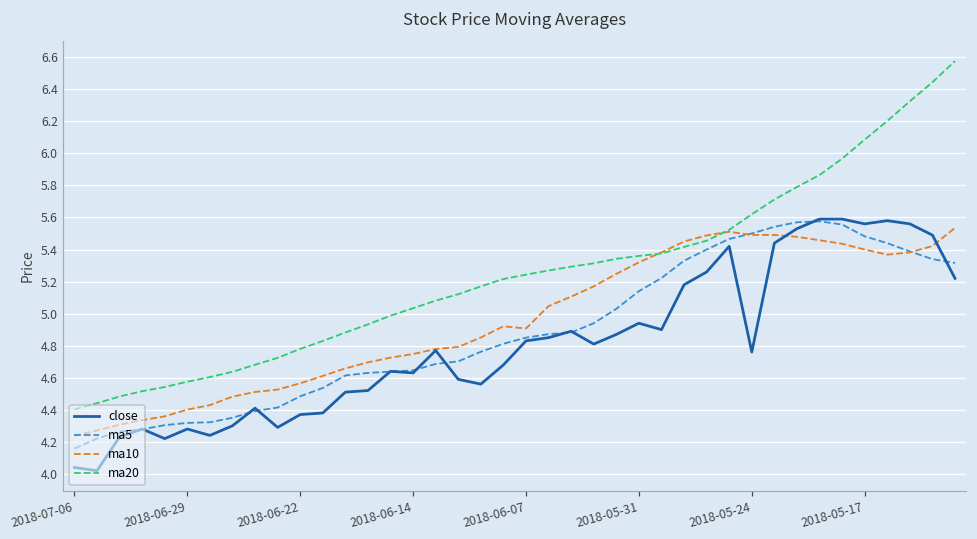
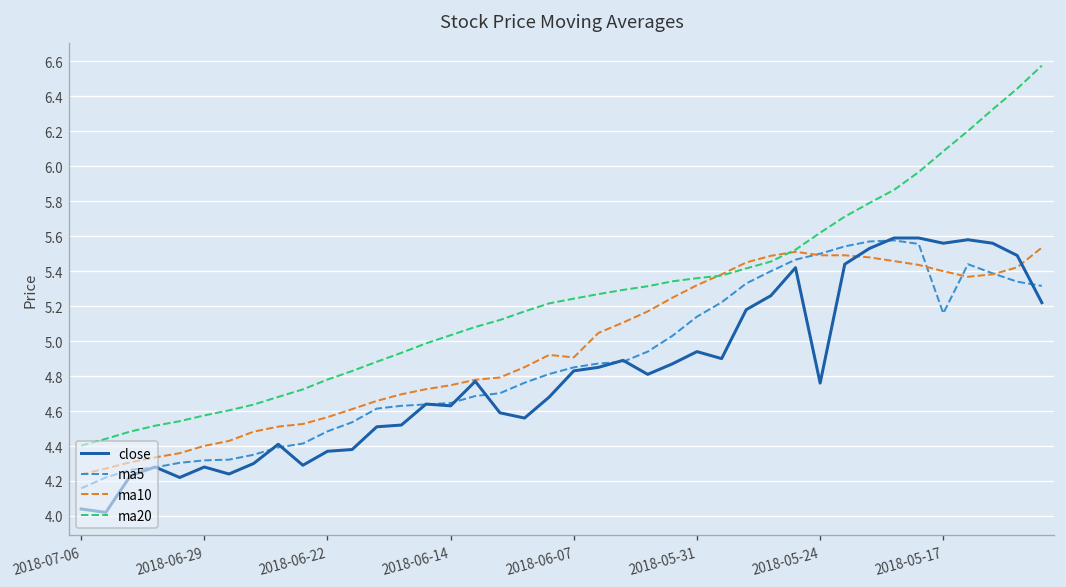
  {
    "close": {
      "2018-06-29": 4.28,
      "2018-06-22": 4.37,
      "2018-06-07": 4.83,
      "2018-05-31": 4.94,
      "2018-05-24": 4.76,
      "2018-05-17": 5.56
    },
    "ma5": {
      "2018-06-29": 4.32,
      "2018-06-22": 4.48,
      "2018-06-07": 4.85,
      "2018-05-31": 5.14,
-     "2018-05-17": 5.48
+     "2018-05-17": 5.16
    },
    "ma10": {
      "2018-06-29": 4.40,
      "2018-06-22": 4.57,
      "2018-06-14": 4.75,
      "2018-06-07": 4.91,
      "2018-05-31": 5.32,
      "2018-05-17": 5.40
    },
    "ma20": {
      "2018-07-06": 4.40,
      "2018-06-29": 4.58,
      "2018-06-22": 4.78,
      "2018-06-14": 5.03,
      "2018-06-07": 5.24,
      "2018-05-31": 5.36,
      "2018-05-24": 5.62,
      "2018-05-17": 6.09
    }
  }
